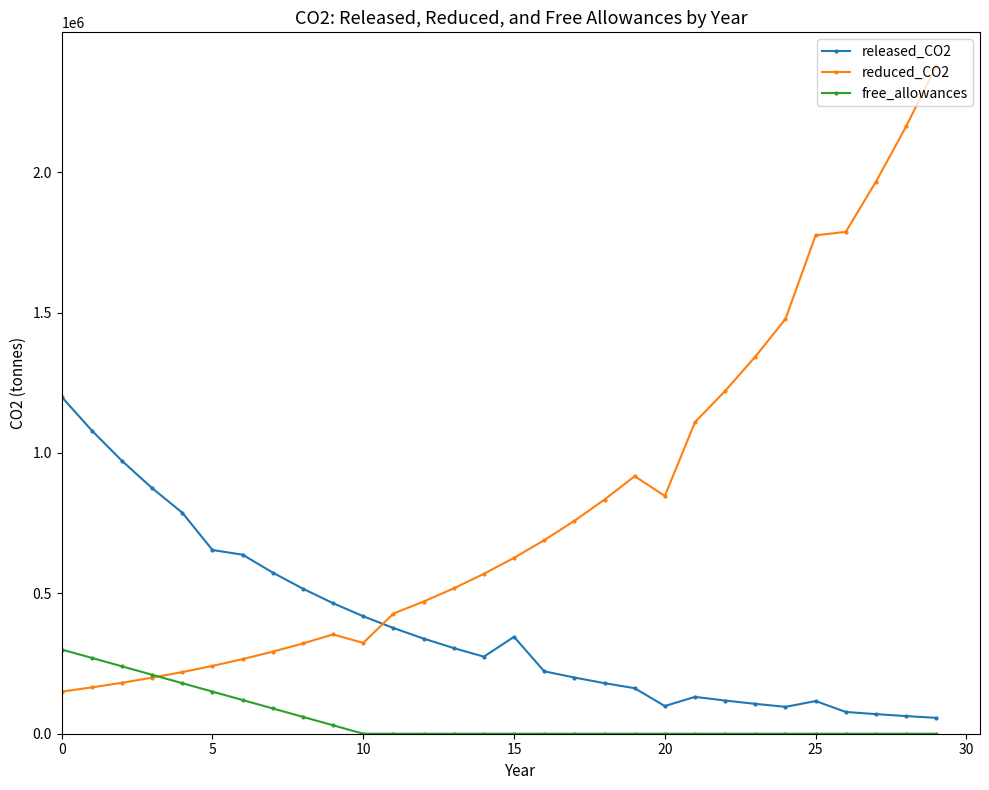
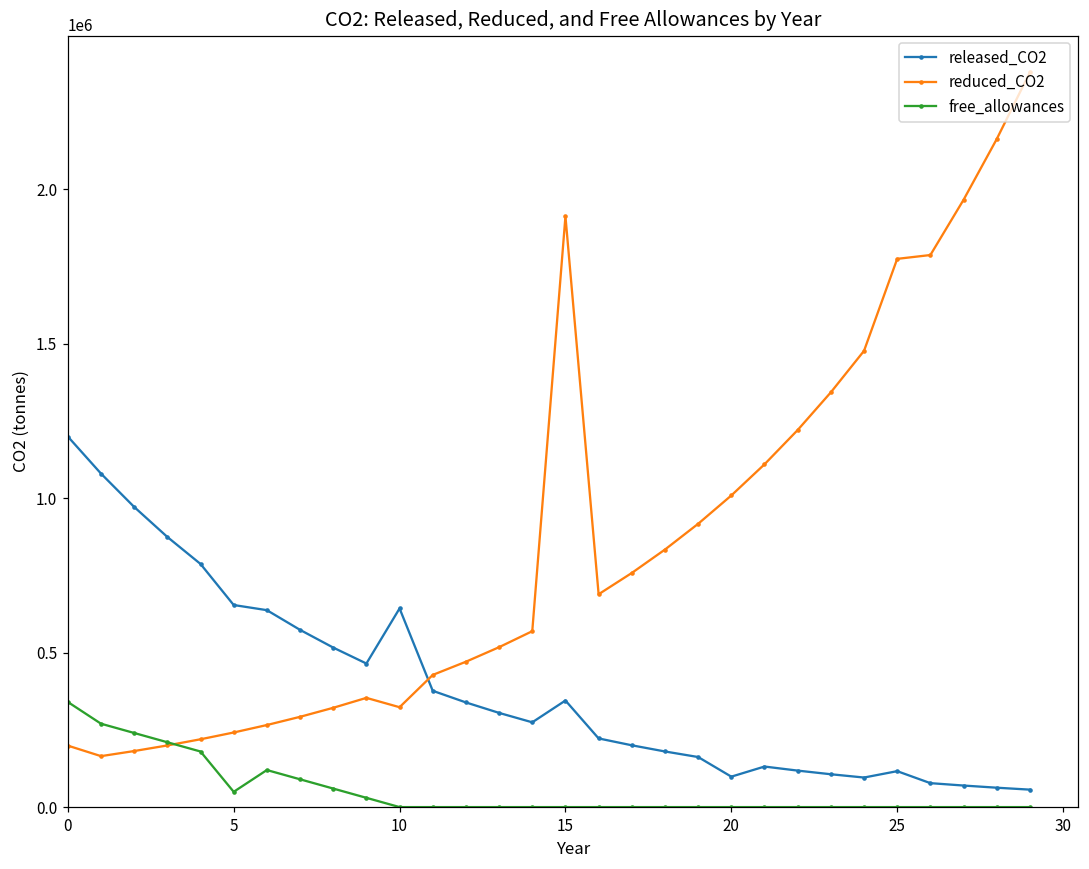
  {
    "released_CO2": {
      "0": 1200000,
      "5": 650000,
-     "10": 420000,
+     "10": 640000,
      "15": 350000,
      "20": 100000,
      "25": 120000
    },
    "reduced_CO2": {
-     "0": 150000,
+     "0": 200000,
      "5": 240000,
      "10": 320000,
-     "15": 630000,
-     "20": 850000,
+     "15": 1910000,
+     "20": 1010000,
      "25": 1780000
    },
    "free_allowances": {
-     "0": 300000,
-     "5": 150000,
+     "0": 340000,
+     "5": 50000,
      "10": 0,
      "15": 0,
      "20": 0,
      "25": 0
    }
  }
